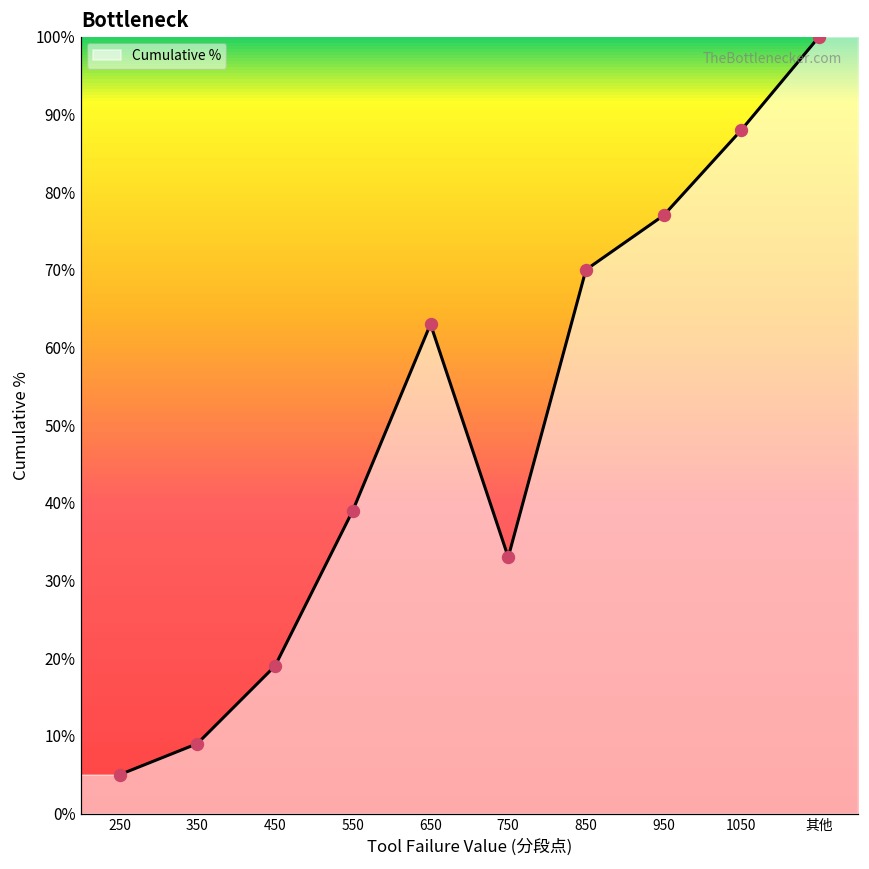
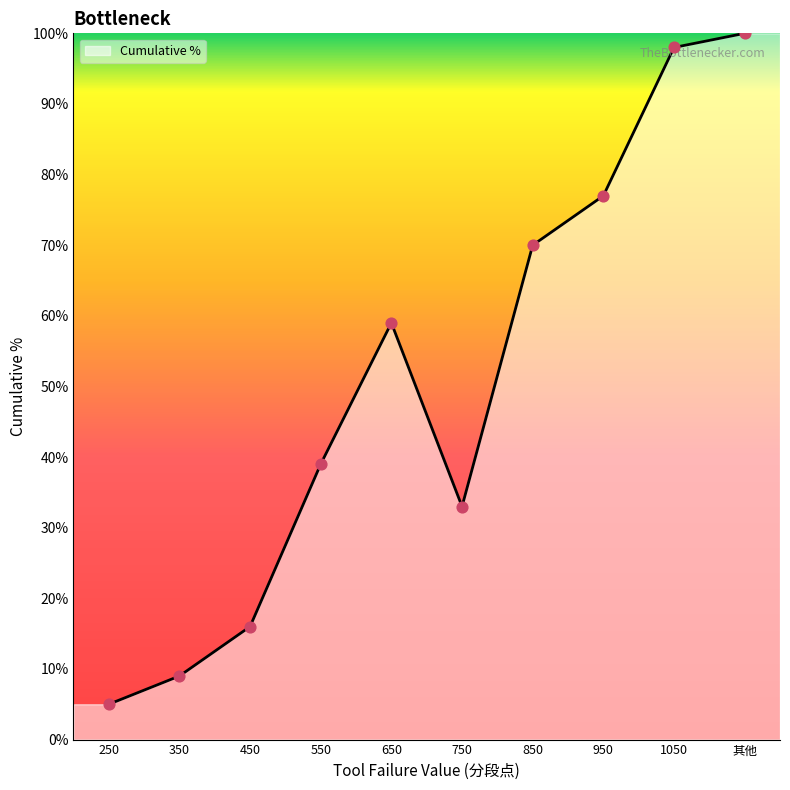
  {
    "Cumulative %": {
-     "450": "19%",
-     "650": "63%",
-     "1050": "88%"
+     "450": "16%",
+     "650": "59%",
+     "1050": "98%"
    }
  }
